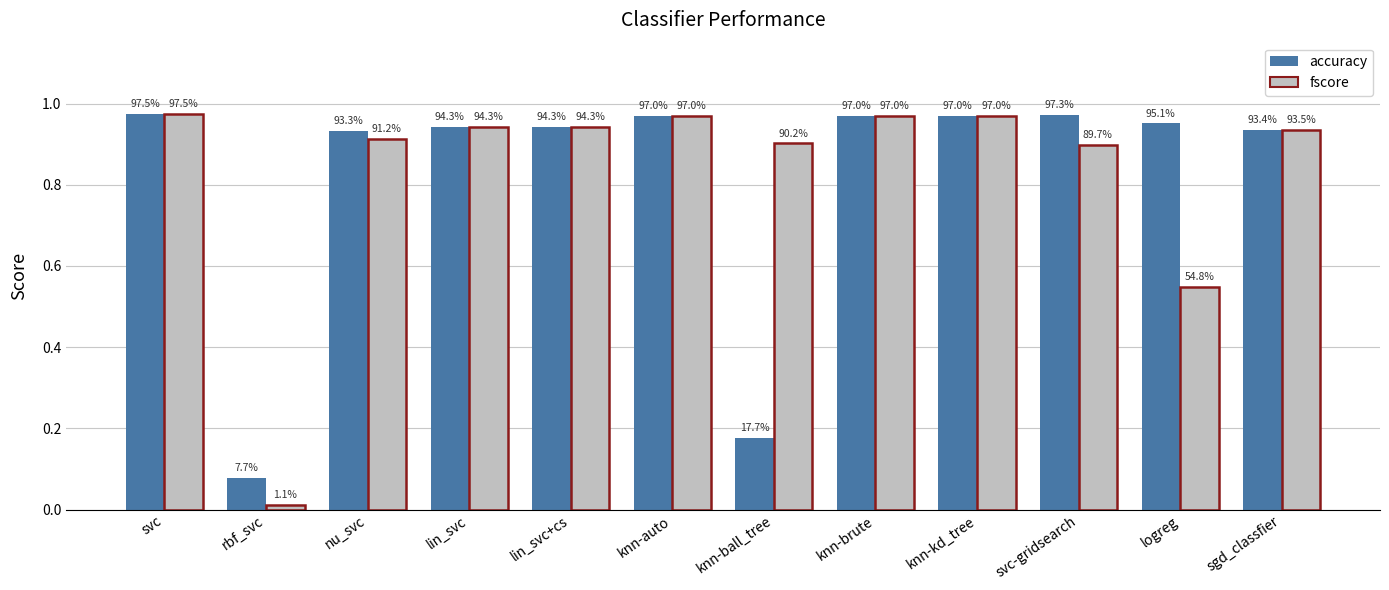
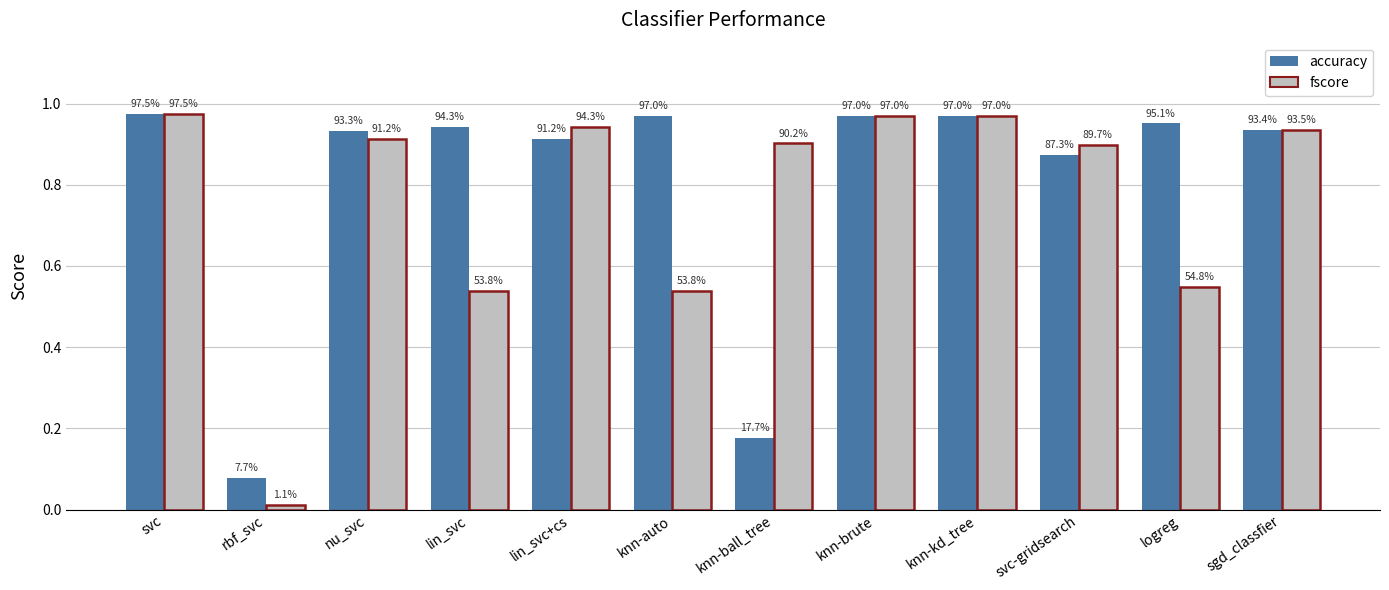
  {
    "accuracy": {
      "svc": "97.5%",
      "rbf_svc": "7.7%",
      "nu_svc": "93.3%",
      "lin_svc": "94.3%",
-     "lin_svc+cs": "94.3%",
+     "lin_svc+cs": "91.2%",
      "knn-auto": "97.0%",
      "knn-ball_tree": "17.7%",
      "knn-brute": "97.0%",
      "knn-kd_tree": "97.0%",
-     "svc-gridsearch": "97.3%",
+     "svc-gridsearch": "87.3%",
      "logreg": "95.1%",
      "sgd_classfier": "93.4%"
    },
    "fscore": {
      "svc": "97.5%",
      "rbf_svc": "1.1%",
      "nu_svc": "91.2%",
-     "lin_svc": "94.3%",
+     "lin_svc": "53.8%",
      "lin_svc+cs": "94.3%",
-     "knn-auto": "97.0%",
+     "knn-auto": "53.8%",
      "knn-ball_tree": "90.2%",
      "knn-brute": "97.0%",
      "knn-kd_tree": "97.0%",
      "svc-gridsearch": "89.7%",
      "logreg": "54.8%",
      "sgd_classfier": "93.5%"
    }
  }
